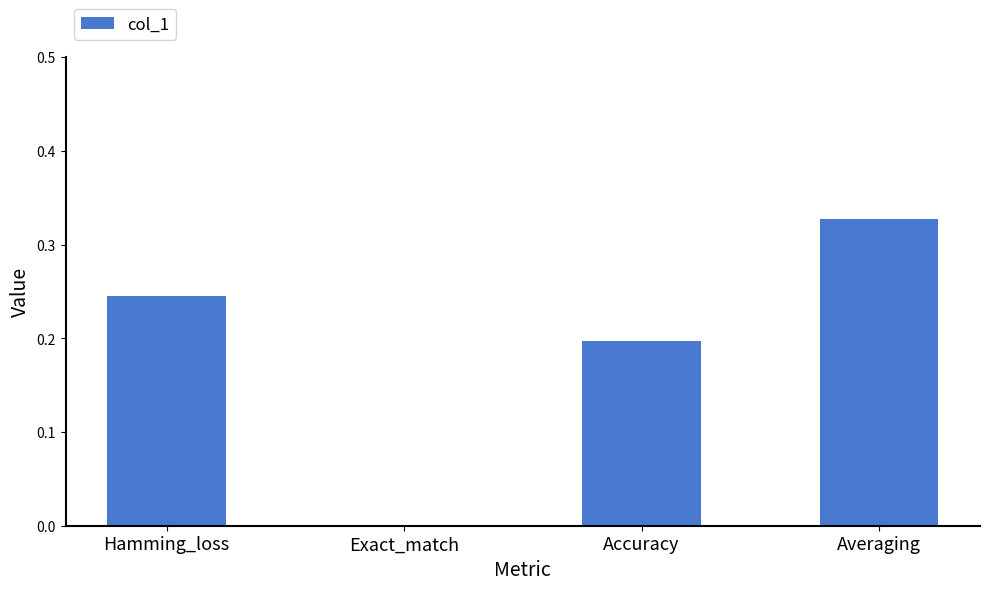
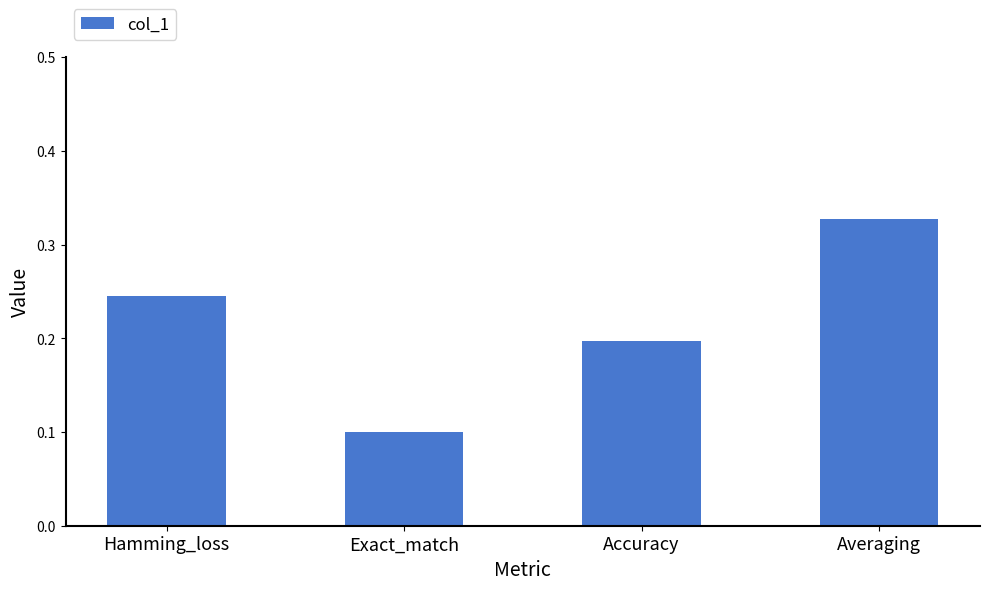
  {
    "Hamming_loss": 0.25,
-   "Exact_match": 0.0,
+   "Exact_match": 0.1,
    "Accuracy": 0.20,
    "Averaging": 0.33
  }
